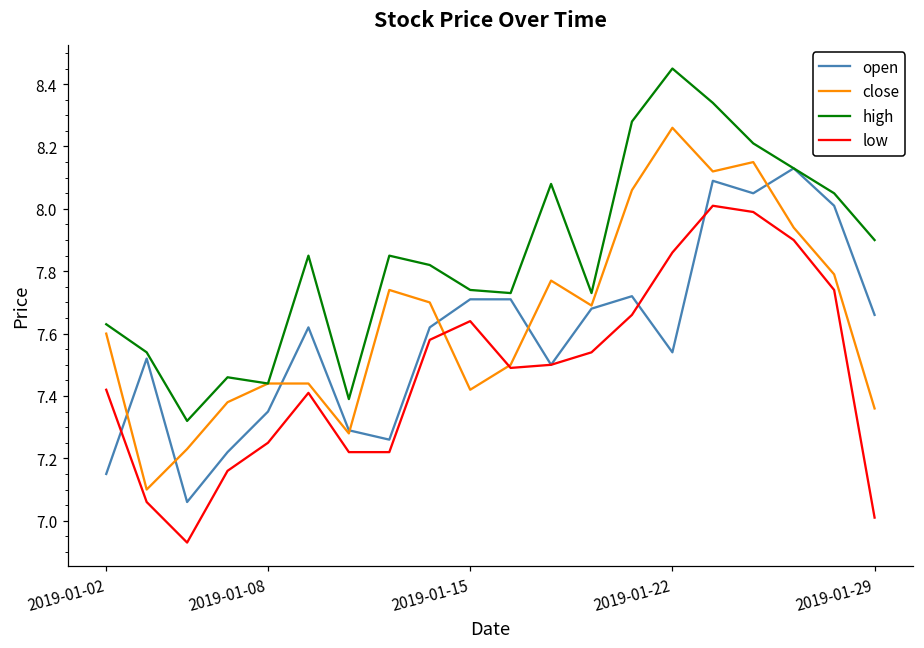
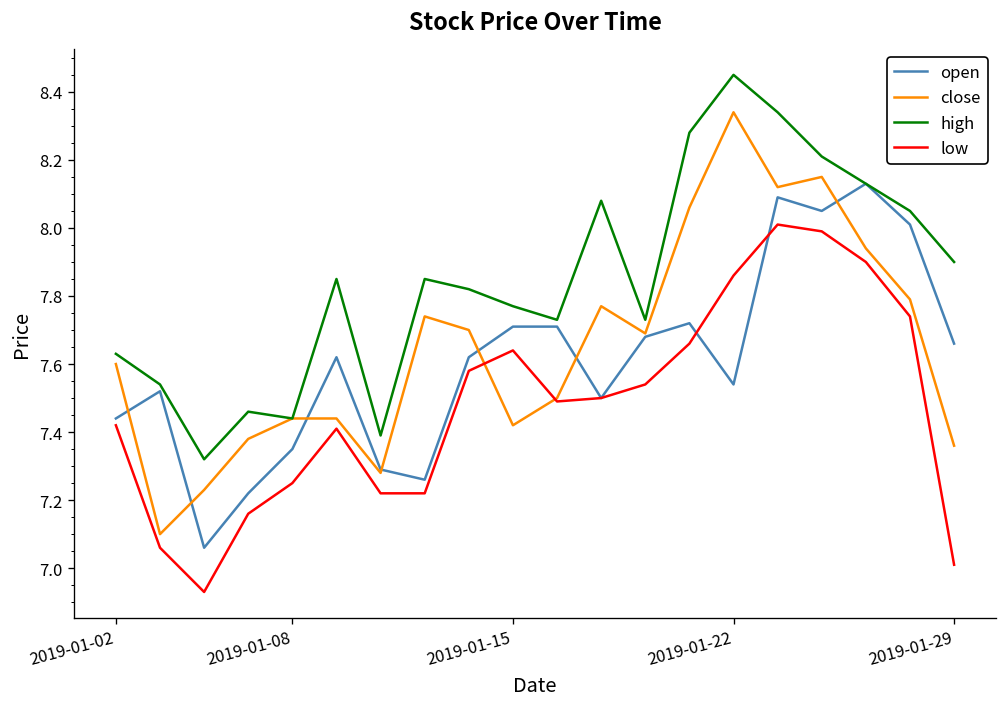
  {
    "open": {
-     "2019-01-02": 7.15,
+     "2019-01-02": 7.44,
      "2019-01-08": 7.35,
      "2019-01-15": 7.71,
      "2019-01-22": 7.54,
      "2019-01-29": 7.66
    },
    "close": {
      "2019-01-02": 7.60,
      "2019-01-15": 7.42,
-     "2019-01-22": 8.26,
+     "2019-01-22": 8.34,
      "2019-01-29": 7.36
    },
    "high": {
      "2019-01-02": 7.63,
-     "2019-01-15": 7.74,
+     "2019-01-15": 7.77,
      "2019-01-22": 8.45,
      "2019-01-29": 7.90
    },
    "low": {
      "2019-01-02": 7.42,
      "2019-01-08": 7.25,
      "2019-01-15": 7.64,
      "2019-01-22": 7.86,
      "2019-01-29": 7.01
    }
  }
